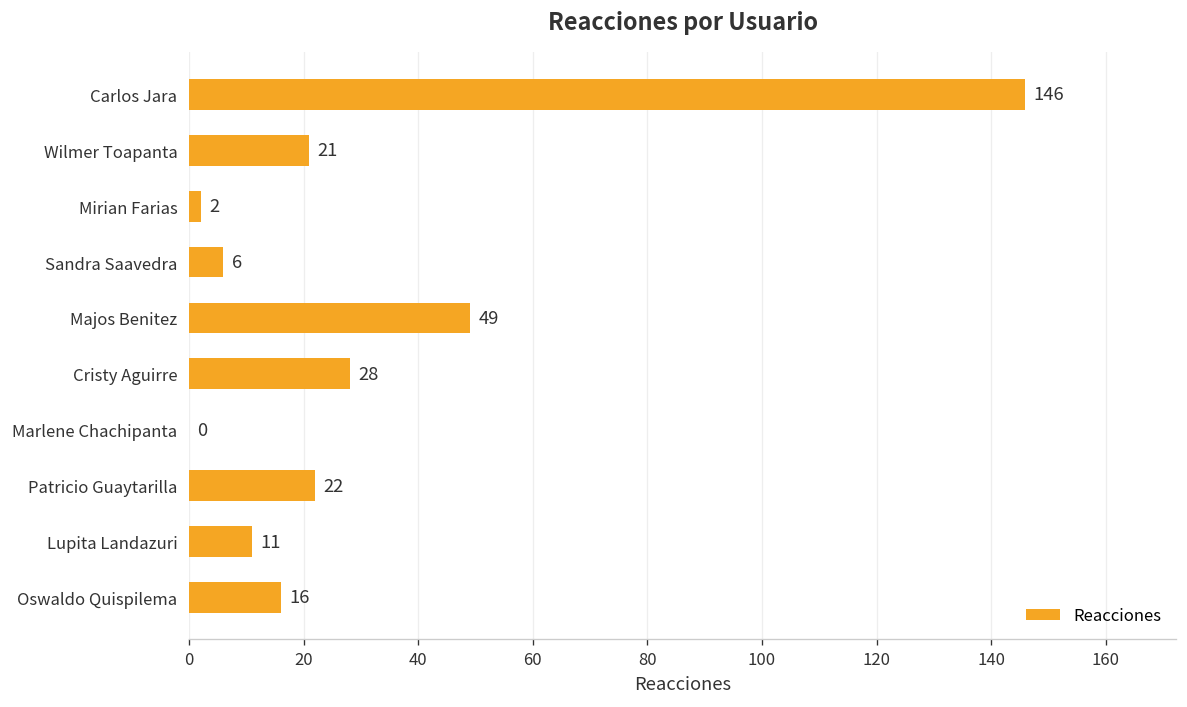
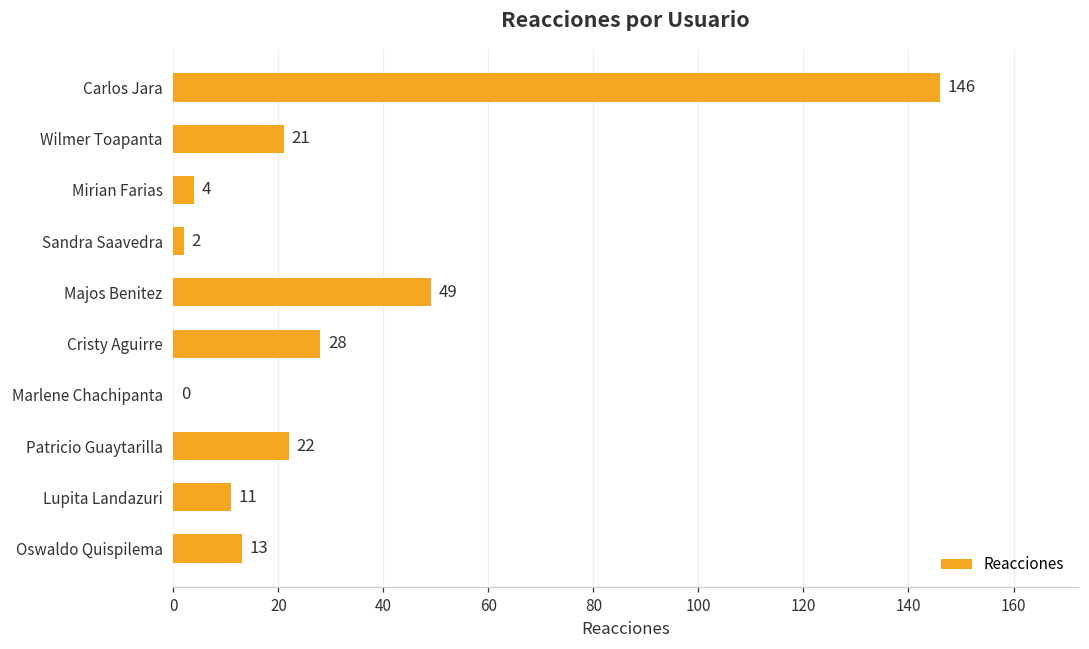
  {
    "Carlos Jara": 146,
    "Wilmer Toapanta": 21,
-   "Mirian Farias": 2,
-   "Sandra Saavedra": 6,
+   "Mirian Farias": 4,
+   "Sandra Saavedra": 2,
    "Majos Benitez": 49,
    "Cristy Aguirre": 28,
    "Marlene Chachipanta": 0,
    "Patricio Guaytarilla": 22,
    "Lupita Landazuri": 11,
-   "Oswaldo Quispilema": 16
+   "Oswaldo Quispilema": 13
  }
